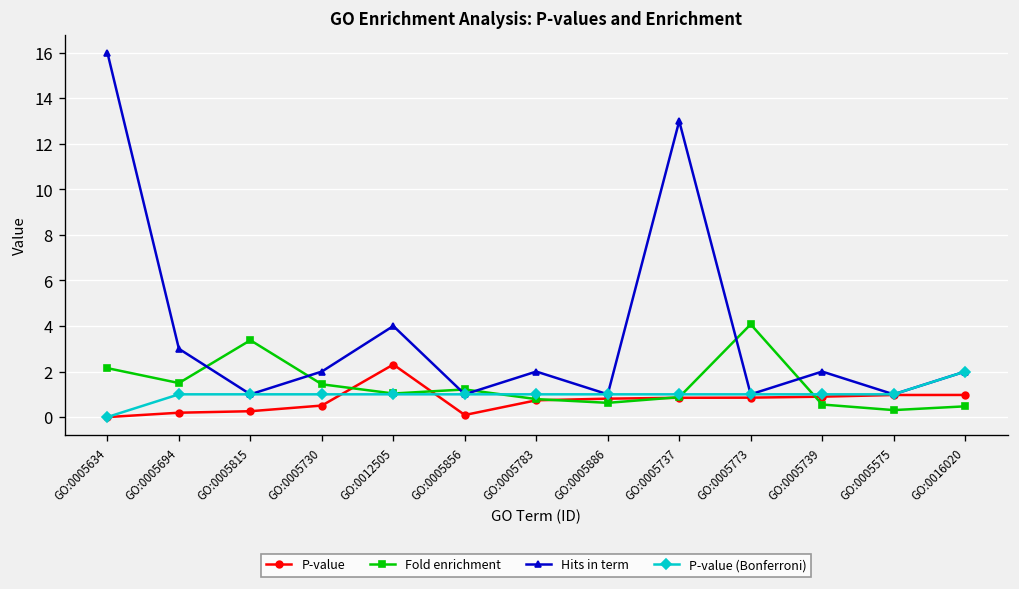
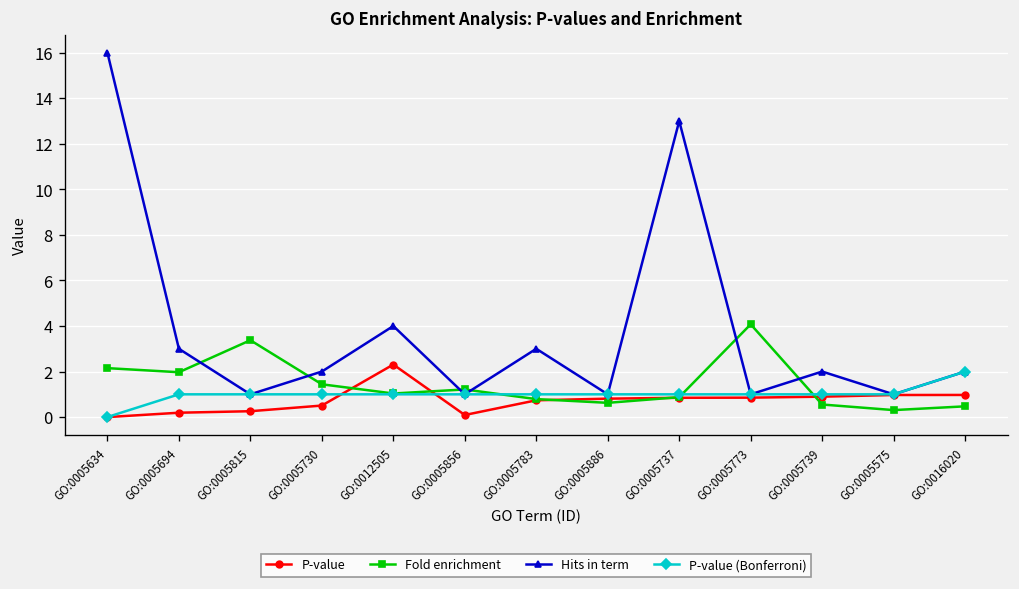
  {
    "P-value": {
      "GO:0005694": 0.2,
      "GO:0005815": 0.3,
      "GO:0005730": 0.5,
      "GO:0012505": 2.3,
      "GO:0005856": 0.1,
      "GO:0005886": 0.8,
      "GO:0005773": 0.9,
      "GO:0016020": 1.0
    },
    "Fold enrichment": {
      "GO:0005634": 2.1,
-     "GO:0005694": 1.5,
+     "GO:0005694": 2.0,
      "GO:0005815": 3.4,
      "GO:0005730": 1.4,
      "GO:0005856": 1.2,
      "GO:0005886": 0.6,
      "GO:0005773": 4.1,
      "GO:0005739": 0.6,
      "GO:0005575": 0.3,
      "GO:0016020": 0.5
    },
    "Hits in term": {
      "GO:0005634": 16,
      "GO:0005694": 3,
      "GO:0005730": 2,
      "GO:0012505": 4,
-     "GO:0005783": 2,
+     "GO:0005783": 3,
      "GO:0005737": 13,
      "GO:0005739": 2
    },
    "P-value (Bonferroni)": {
      "GO:0005694": 1.0,
      "GO:0005730": 1.0,
      "GO:0005783": 1.0
    }
  }
